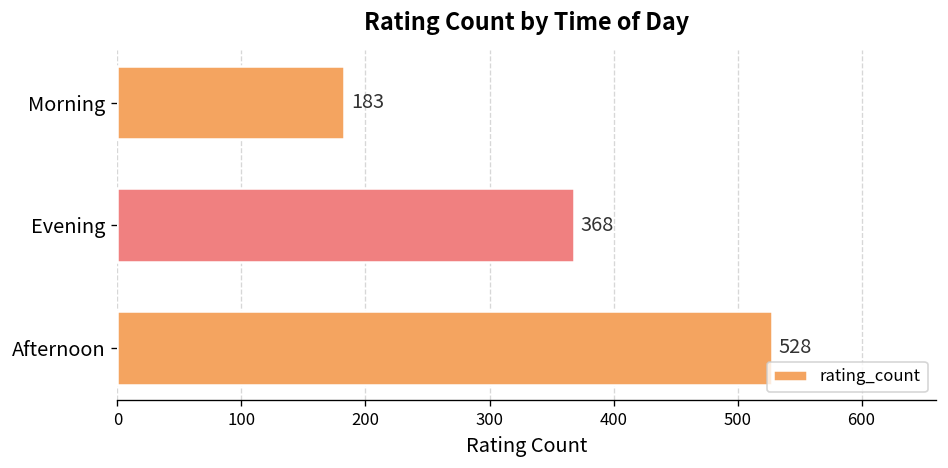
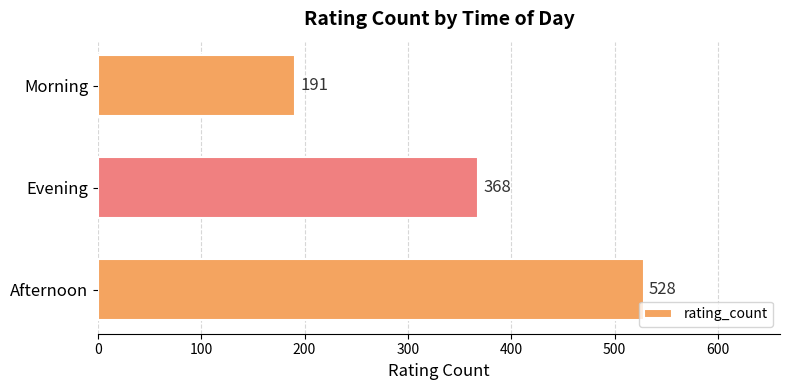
  {
-   "Morning": 183,
+   "Morning": 191,
    "Evening": 368,
    "Afternoon": 528
  }
